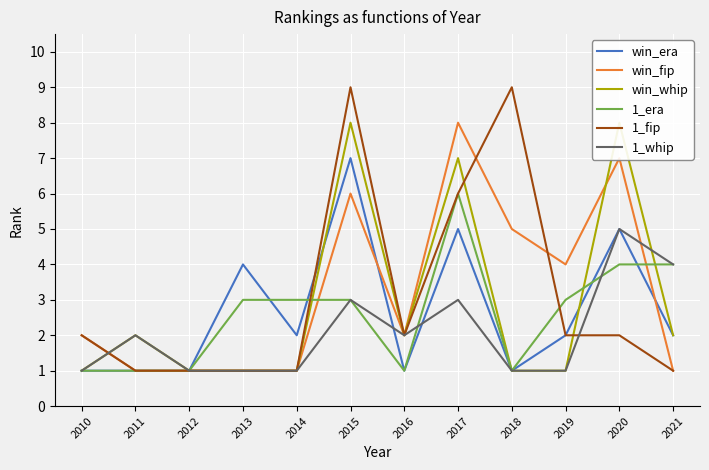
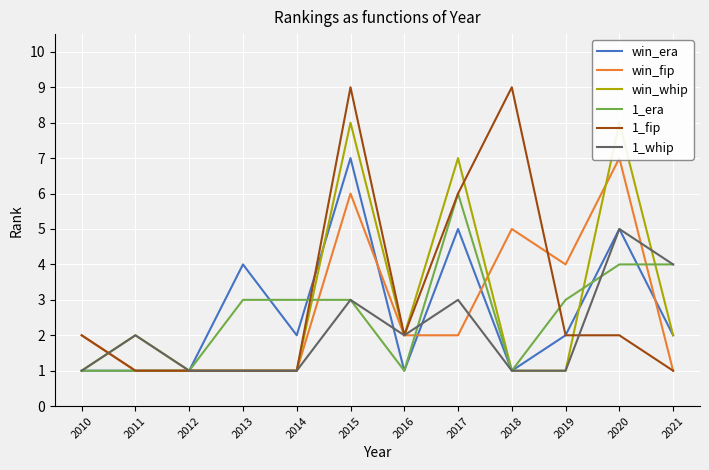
  {
    "win_era": {
      "2013": 4,
      "2014": 2,
      "2015": 7,
      "2017": 5
    },
    "win_fip": {
      "2015": 6,
-     "2017": 8,
+     "2017": 2,
      "2018": 5,
      "2019": 4
    },
    "win_whip": {
      "2015": 8,
      "2017": 7
    },
    "1_era": {
      "2013": 3,
      "2014": 3,
      "2019": 3,
      "2020": 4
    },
    "1_fip": {
      "2015": 9,
      "2018": 9,
      "2020": 2
    },
    "1_whip": {
      "2017": 3
    }
  }
